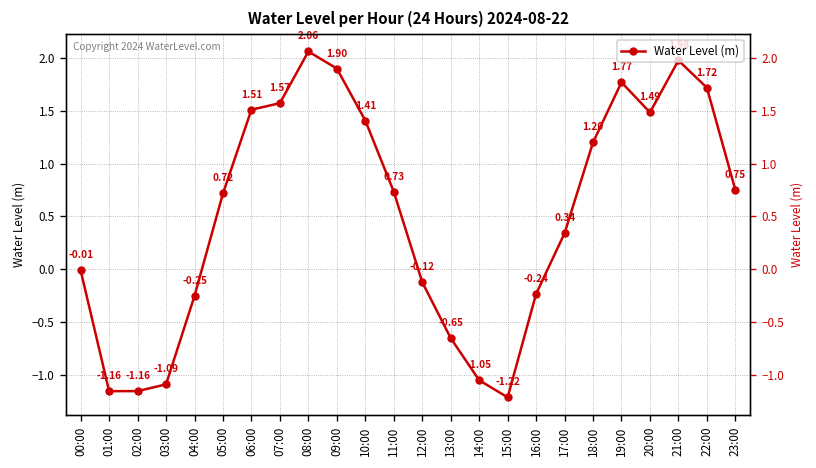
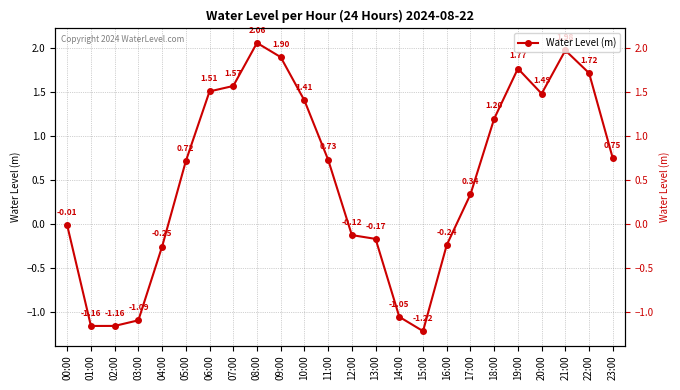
  {
    "00:00": -0.01,
    "01:00": -1.16,
    "02:00": -1.16,
    "03:00": -1.09,
    "04:00": -0.25,
    "05:00": 0.72,
    "06:00": 1.51,
    "07:00": 1.57,
    "08:00": 2.06,
    "09:00": 1.90,
    "10:00": 1.41,
    "11:00": 0.73,
    "12:00": -0.12,
-   "13:00": -0.65,
+   "13:00": -0.17,
    "14:00": -1.05,
    "15:00": -1.22,
    "16:00": -0.24,
    "17:00": 0.34,
    "18:00": 1.20,
    "20:00": 1.49,
    "22:00": 1.72,
    "23:00": 0.75
  }
